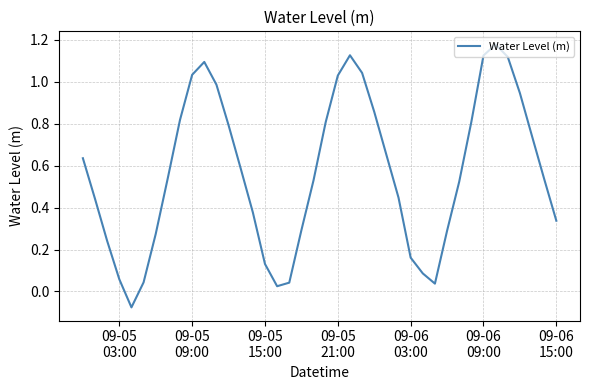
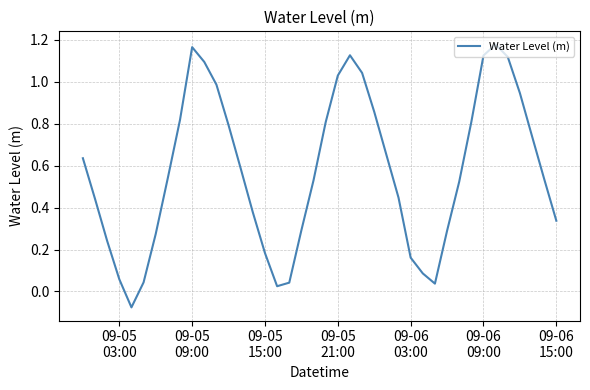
  {
    "09-05 03:00": 0.06,
-   "09-05 09:00": 1.03,
-   "09-05 15:00": 0.13,
+   "09-05 09:00": 1.16,
+   "09-05 15:00": 0.18,
    "09-05 21:00": 1.03,
    "09-06 03:00": 0.16,
    "09-06 15:00": 0.34
  }
